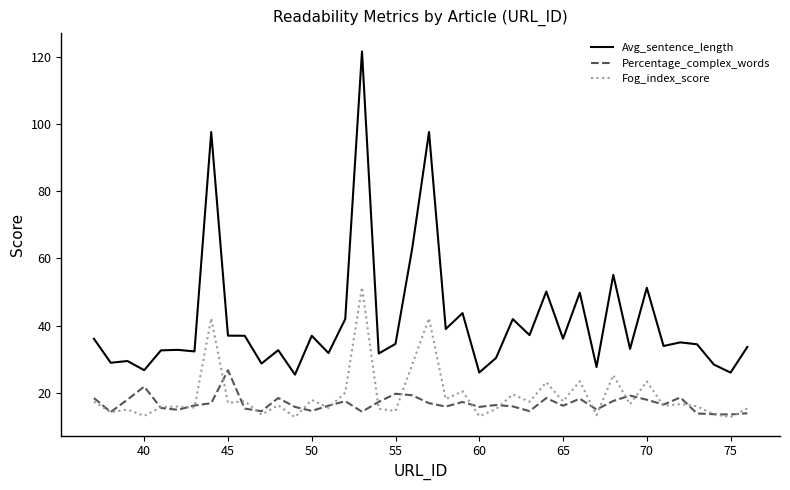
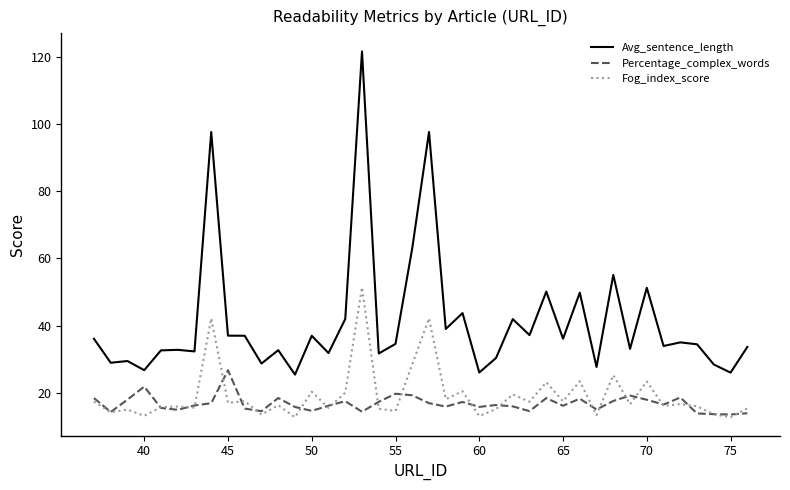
  {
    "Avg_sentence_length": {
      "40": 27,
      "45": 37,
      "50": 37,
      "55": 35,
      "60": 26,
      "65": 36,
      "70": 51,
      "75": 26
    },
    "Percentage_complex_words": {
      "40": 22,
      "45": 27,
      "50": 15,
      "55": 20,
      "60": 16,
      "65": 16,
      "70": 18,
      "75": 14
    },
    "Fog_index_score": {
      "40": 13,
      "45": 17,
-     "50": 18,
+     "50": 20,
      "55": 15,
      "60": 13,
      "65": 17,
      "70": 23,
      "75": 13
    }
  }
